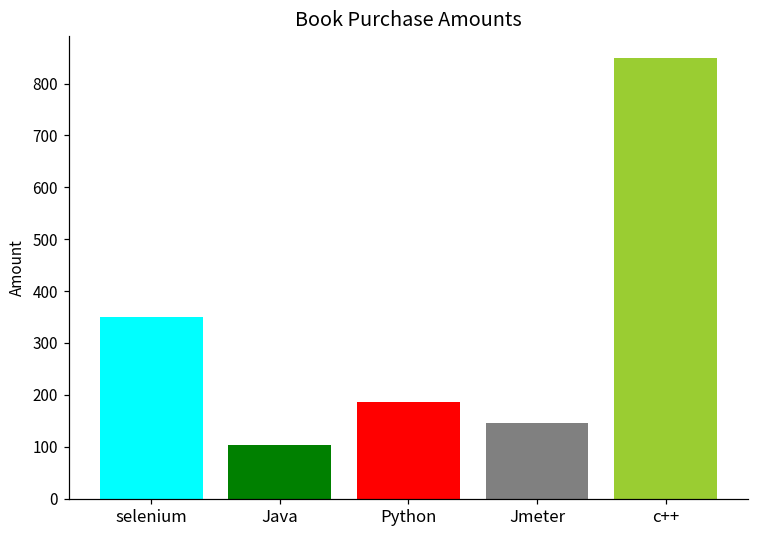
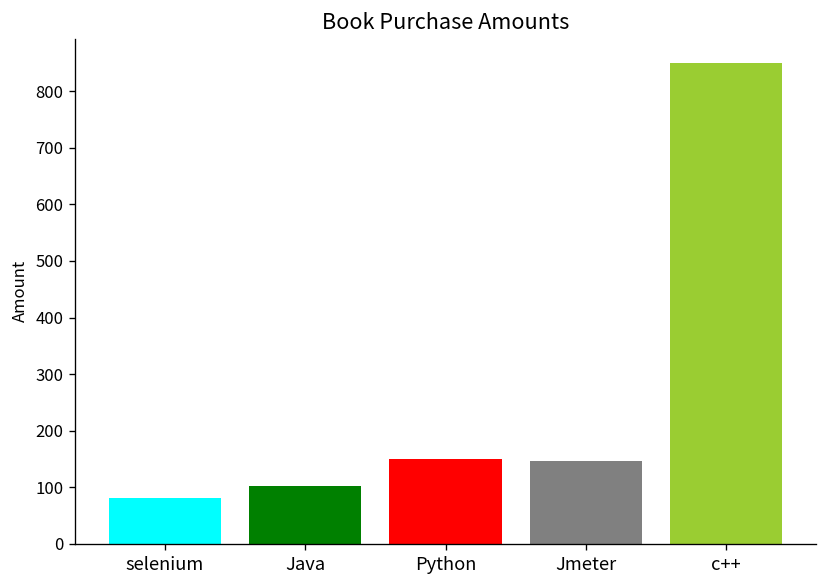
  {
-   "selenium": 350,
+   "selenium": 80,
    "Java": 100,
-   "Python": 190,
+   "Python": 150,
    "Jmeter": 150,
    "c++": 850
  }
